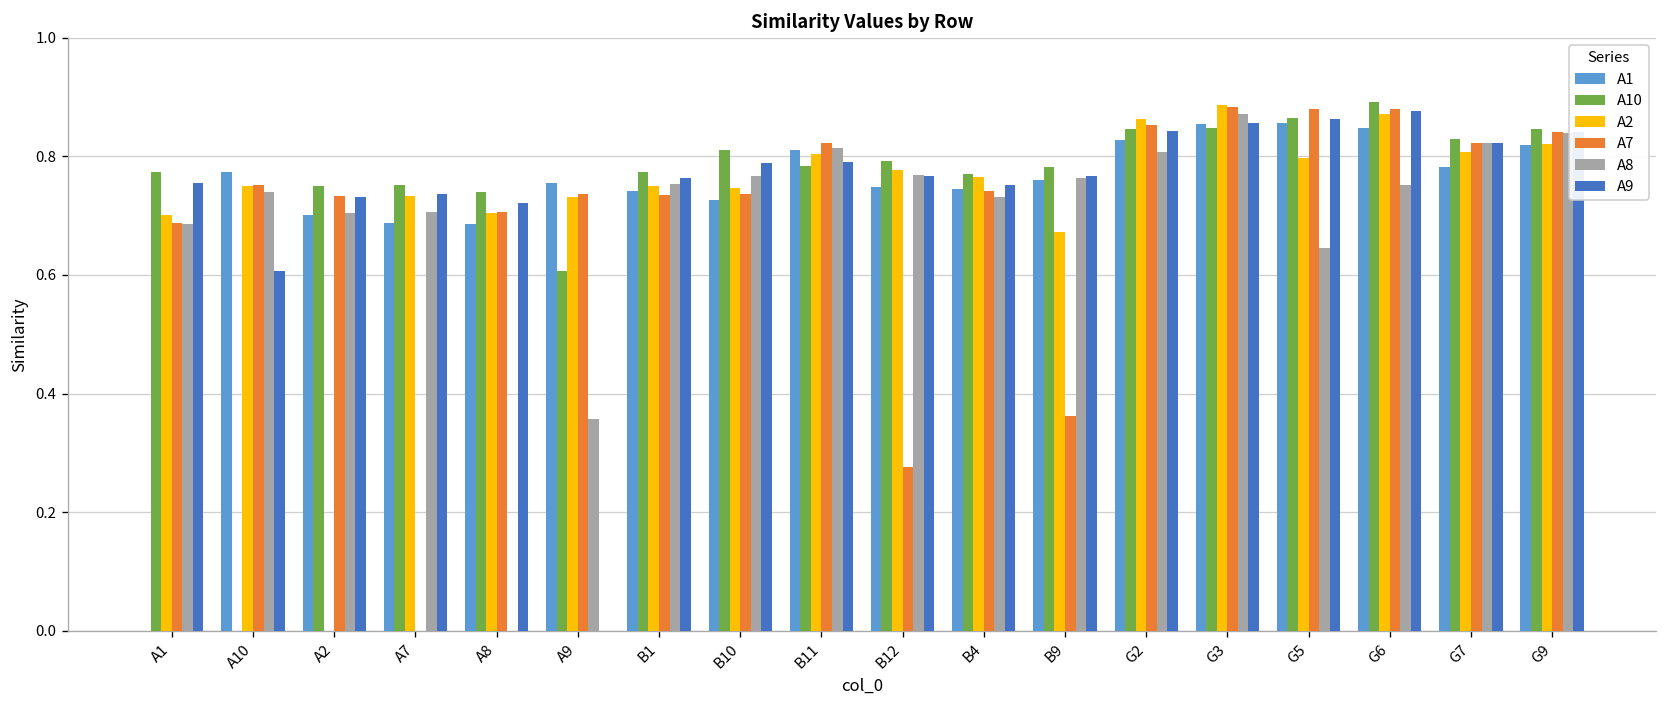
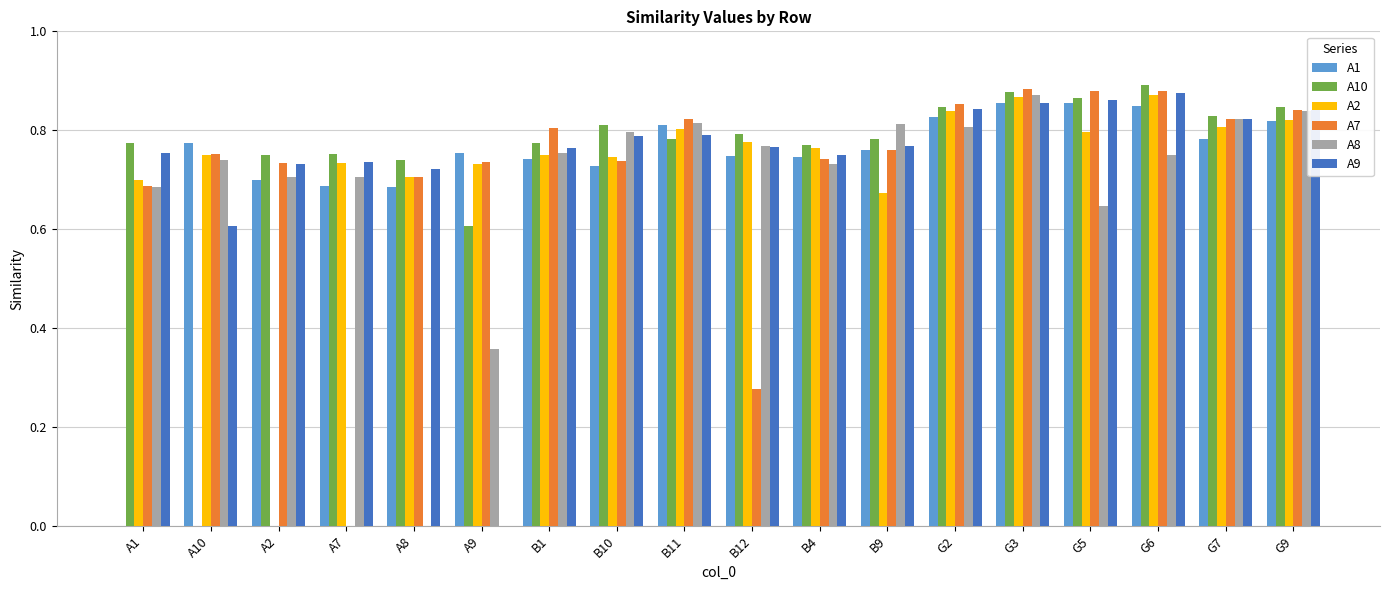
  {
    "A10": {
      "A1": 0.77,
      "A10": 0.00,
      "A2": 0.75,
      "A7": 0.75,
      "A8": 0.74,
      "A9": 0.61,
      "B1": 0.77,
      "B10": 0.81,
      "B11": 0.78,
      "B12": 0.79,
      "B4": 0.77,
      "B9": 0.78,
      "G2": 0.85,
-     "G3": 0.85,
+     "G3": 0.88,
      "G5": 0.86,
      "G6": 0.89,
      "G7": 0.83,
      "G9": 0.85
    },
    "A2": {
      "A1": 0.70,
      "A10": 0.75,
      "A2": 0.00,
      "A7": 0.73,
      "A8": 0.71,
      "A9": 0.73,
      "B1": 0.75,
      "B10": 0.75,
      "B11": 0.80,
      "B12": 0.78,
      "B4": 0.76,
      "B9": 0.67,
-     "G2": 0.86,
-     "G3": 0.89,
+     "G2": 0.84,
+     "G3": 0.87,
      "G5": 0.80,
      "G6": 0.87,
      "G7": 0.81,
      "G9": 0.82
    },
    "A7": {
      "A1": 0.69,
      "A10": 0.75,
      "A2": 0.73,
      "A7": 0.00,
      "A8": 0.71,
      "A9": 0.74,
-     "B1": 0.73,
+     "B1": 0.81,
      "B10": 0.74,
      "B11": 0.82,
      "B12": 0.28,
      "B4": 0.74,
-     "B9": 0.36,
+     "B9": 0.76,
      "G2": 0.85,
      "G3": 0.88,
      "G5": 0.88,
      "G6": 0.88,
      "G7": 0.82,
      "G9": 0.84
    },
    "A8": {
      "A1": 0.69,
      "A10": 0.74,
      "A2": 0.71,
      "A7": 0.71,
      "A8": 0.00,
      "A9": 0.36,
      "B1": 0.75,
-     "B10": 0.77,
+     "B10": 0.80,
      "B11": 0.81,
      "B12": 0.77,
      "B4": 0.73,
-     "B9": 0.76,
+     "B9": 0.81,
      "G2": 0.81,
      "G3": 0.87,
      "G5": 0.65,
      "G6": 0.75,
      "G7": 0.82,
      "G9": 0.84
    }
  }
